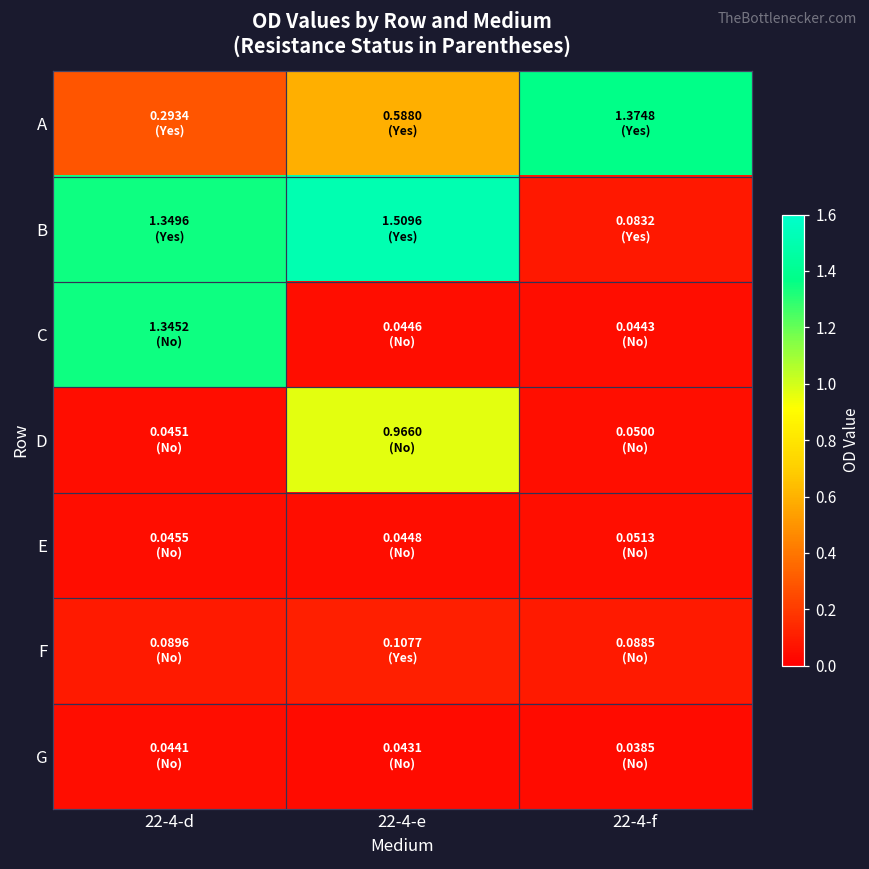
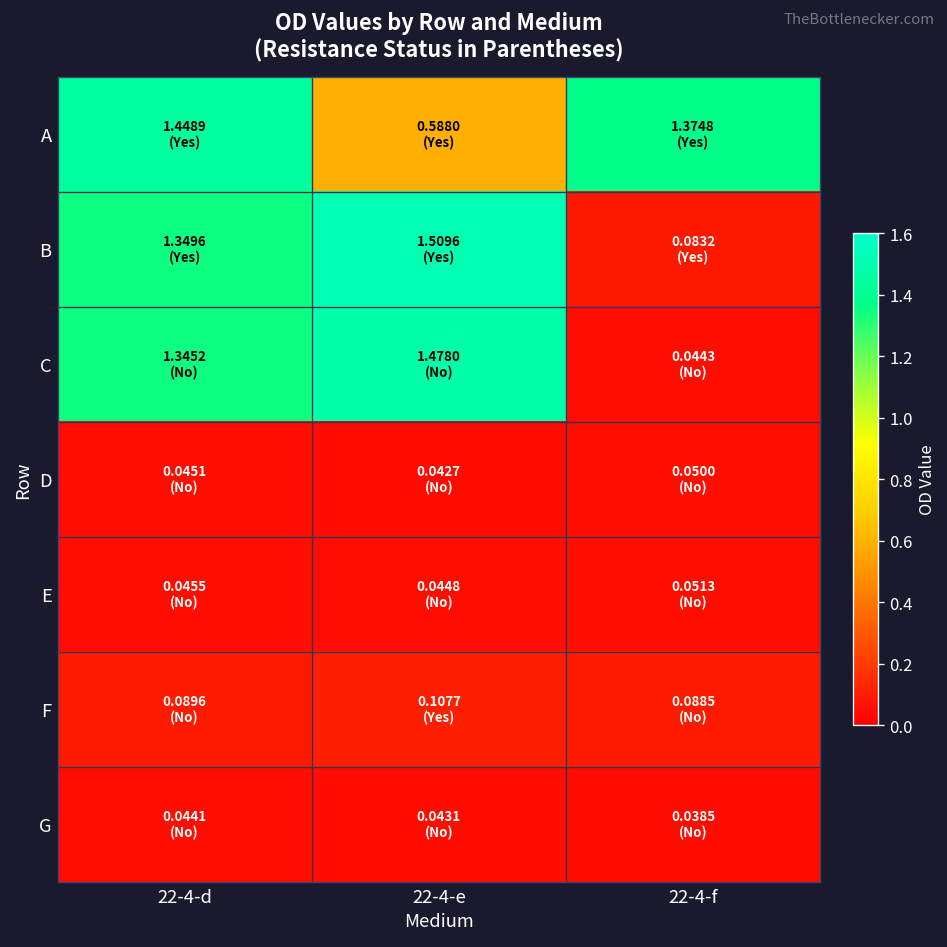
  {
    "A": {
-     "22-4-d": 0.2934,
+     "22-4-d": 1.4489,
      "22-4-e": 0.5880,
      "22-4-f": 1.3748
    },
    "B": {
      "22-4-d": 1.3496,
      "22-4-e": 1.5096,
      "22-4-f": 0.0832
    },
    "C": {
      "22-4-d": 1.3452,
-     "22-4-e": 0.0446,
+     "22-4-e": 1.4780,
      "22-4-f": 0.0443
    },
    "D": {
      "22-4-d": 0.0451,
-     "22-4-e": 0.9660,
+     "22-4-e": 0.0427,
      "22-4-f": 0.0500
    },
    "E": {
      "22-4-d": 0.0455,
      "22-4-e": 0.0448,
      "22-4-f": 0.0513
    },
    "F": {
      "22-4-d": 0.0896,
      "22-4-e": 0.1077,
      "22-4-f": 0.0885
    },
    "G": {
      "22-4-d": 0.0441,
      "22-4-e": 0.0431,
      "22-4-f": 0.0385
    }
  }
